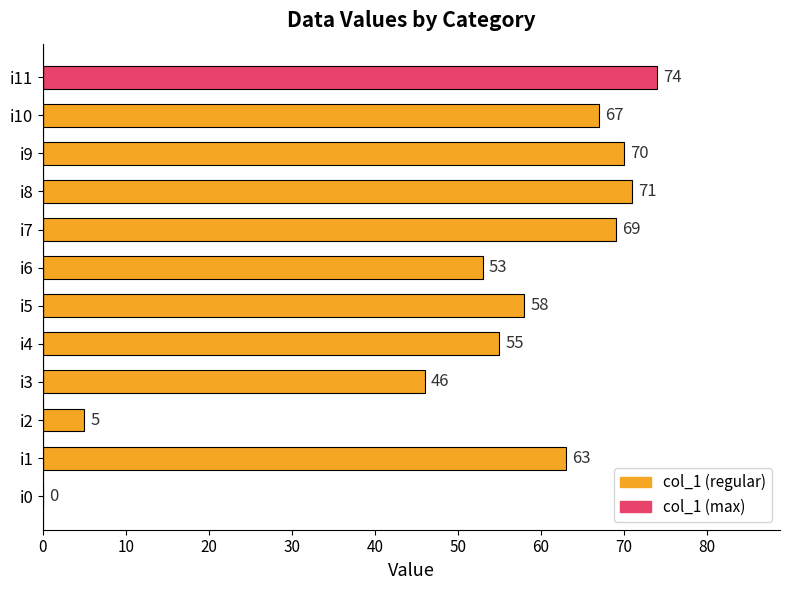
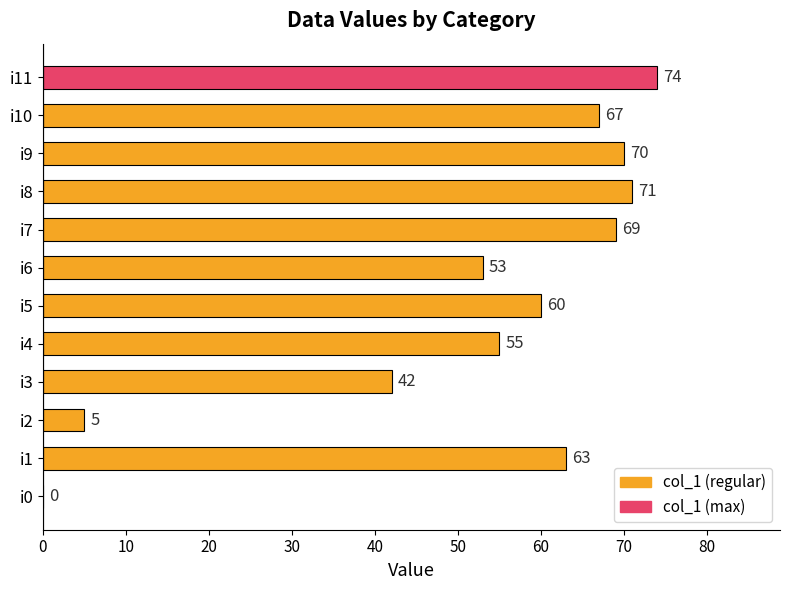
  {
    "i11": 74,
    "i10": 67,
    "i9": 70,
    "i8": 71,
    "i7": 69,
    "i6": 53,
-   "i5": 58,
+   "i5": 60,
    "i4": 55,
-   "i3": 46,
+   "i3": 42,
    "i2": 5,
    "i1": 63,
    "i0": 0
  }
